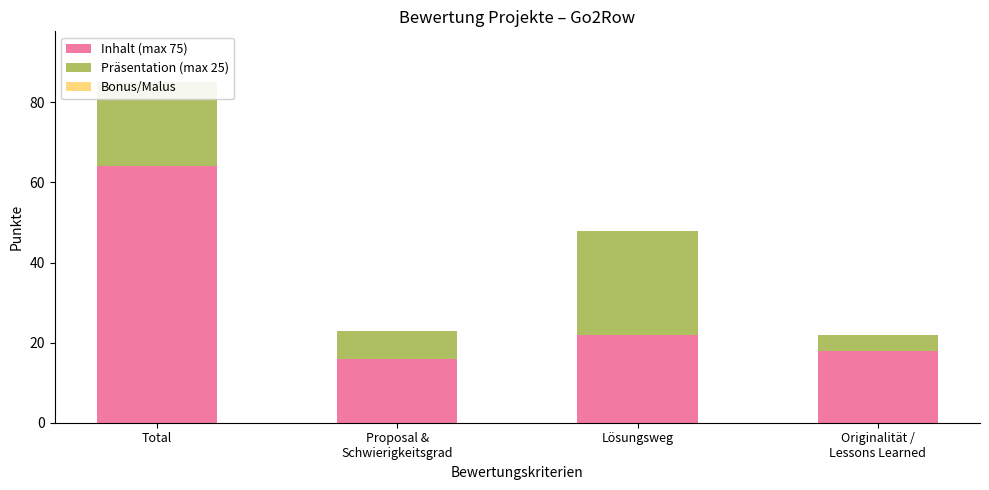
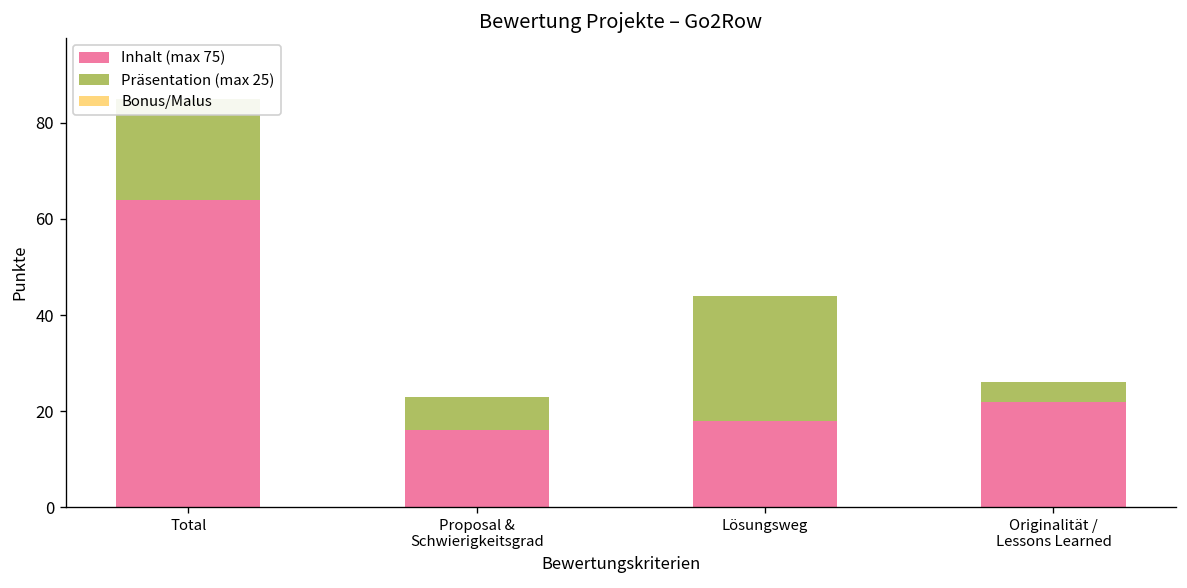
  {
    "Inhalt (max 75)": {
      "Total": 64,
      "Proposal & Schwierigkeitsgrad": 16,
-     "Lösungsweg": 22,
-     "Originalität / Lessons Learned": 18
+     "Lösungsweg": 18,
+     "Originalität / Lessons Learned": 22
    }
  }
